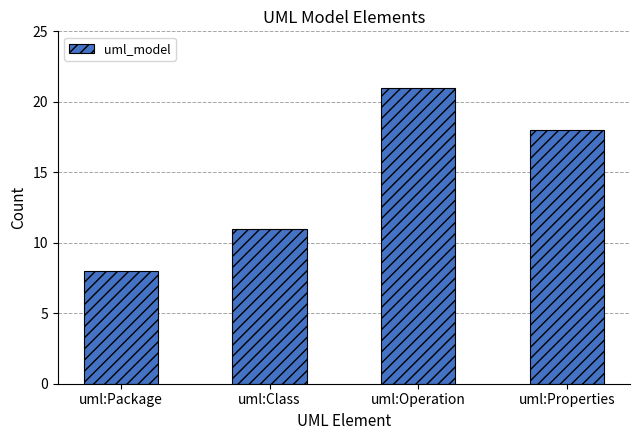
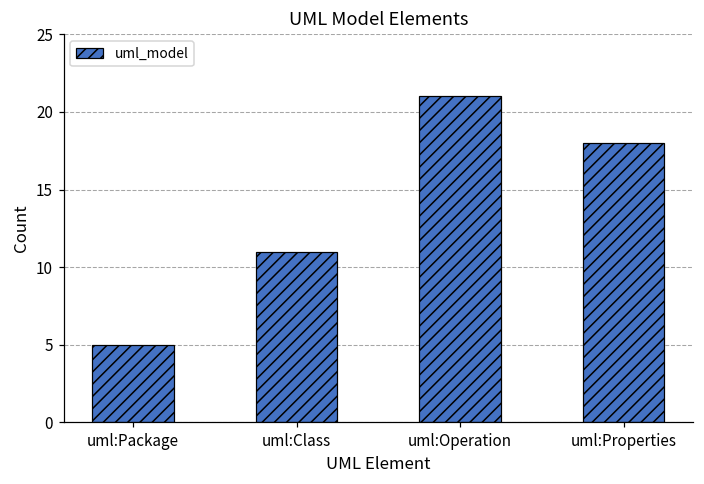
  {
-   "uml:Package": 8,
+   "uml:Package": 5,
    "uml:Class": 11,
    "uml:Operation": 21,
    "uml:Properties": 18
  }
